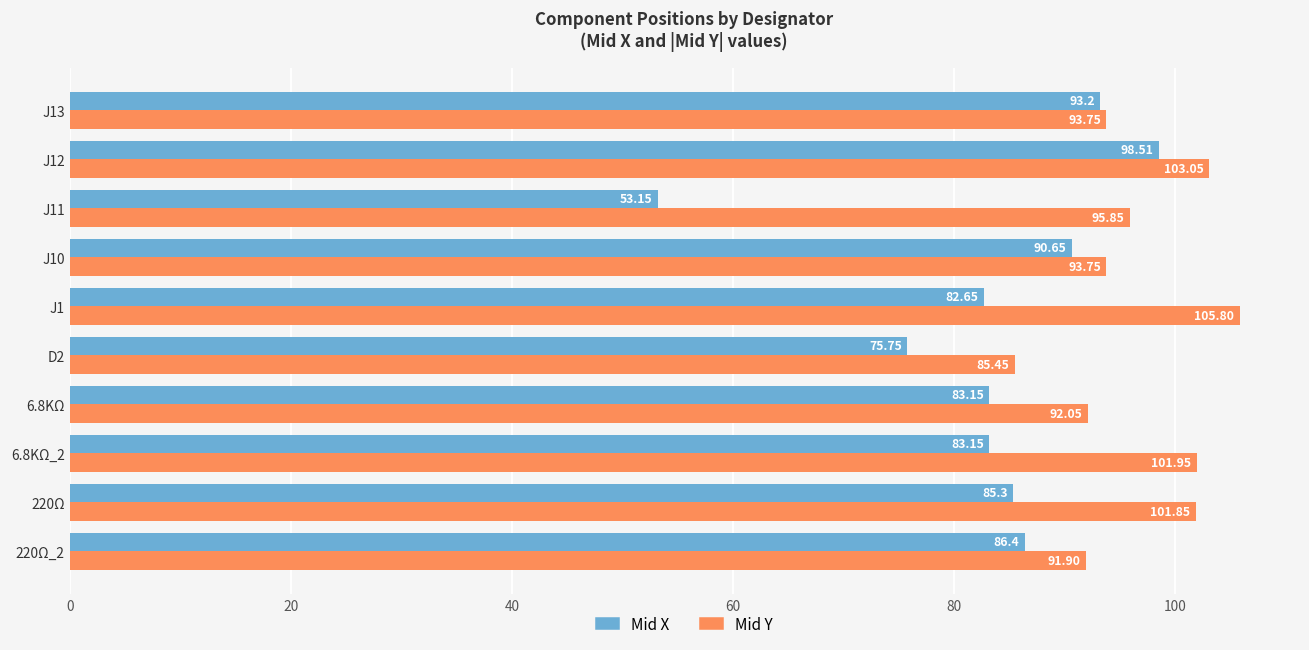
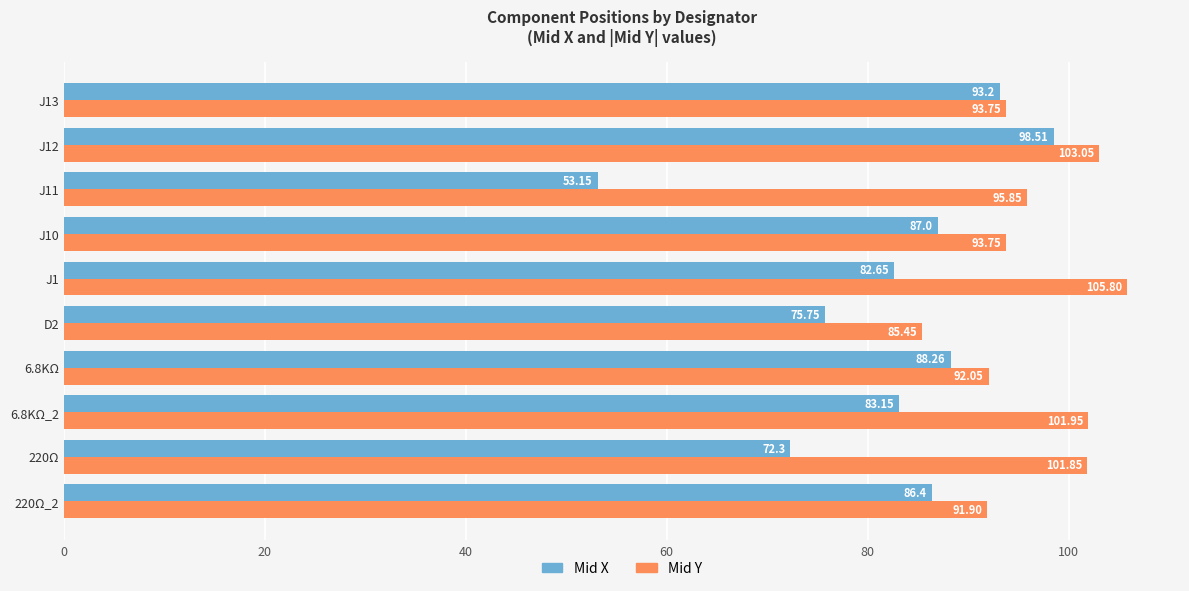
  {
    "Mid X": {
      "J13": 93.2,
      "J12": 98.51,
      "J11": 53.15,
-     "J10": 90.65,
+     "J10": 87.0,
      "J1": 82.65,
      "D2": 75.75,
-     "6.8KΩ": 83.15,
+     "6.8KΩ": 88.26,
      "6.8KΩ_2": 83.15,
-     "220Ω": 85.3,
+     "220Ω": 72.3,
      "220Ω_2": 86.4
    }
  }
